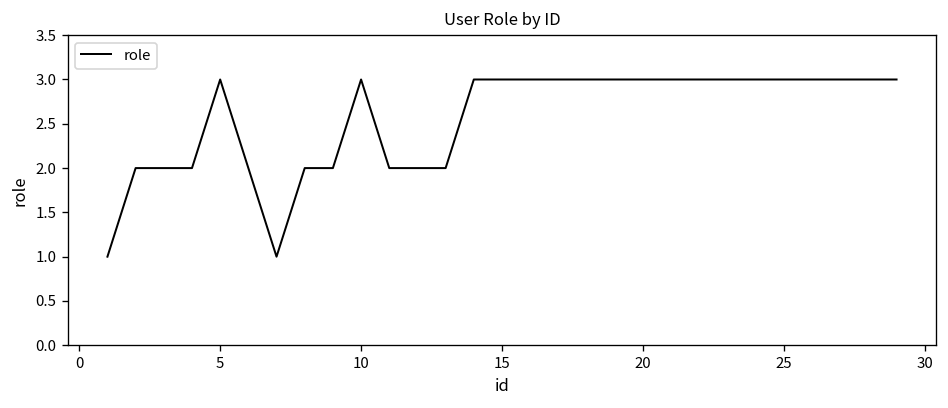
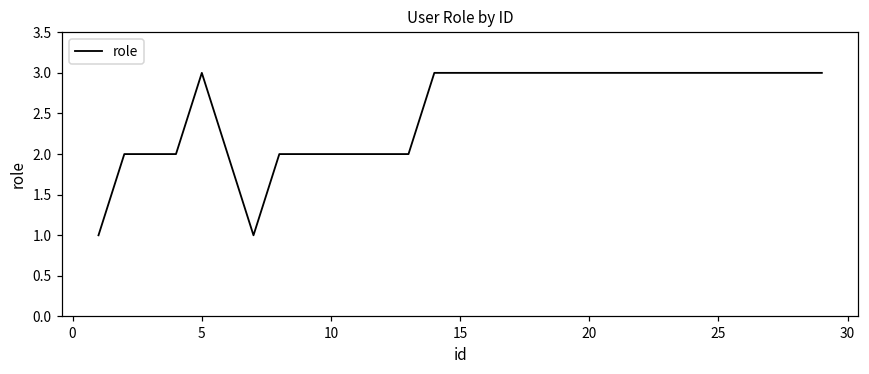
  {
    "5": 3,
-   "10": 3,
+   "10": 2,
    "15": 3,
    "20": 3,
    "25": 3
  }
